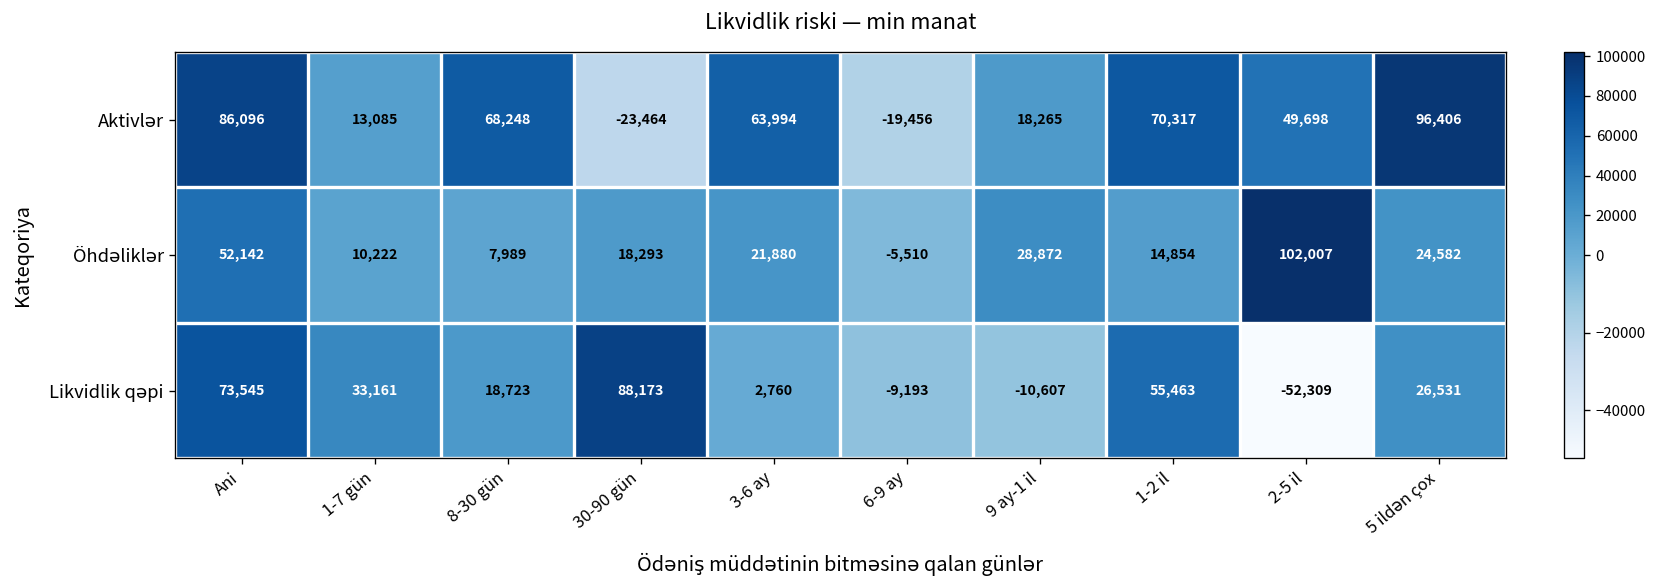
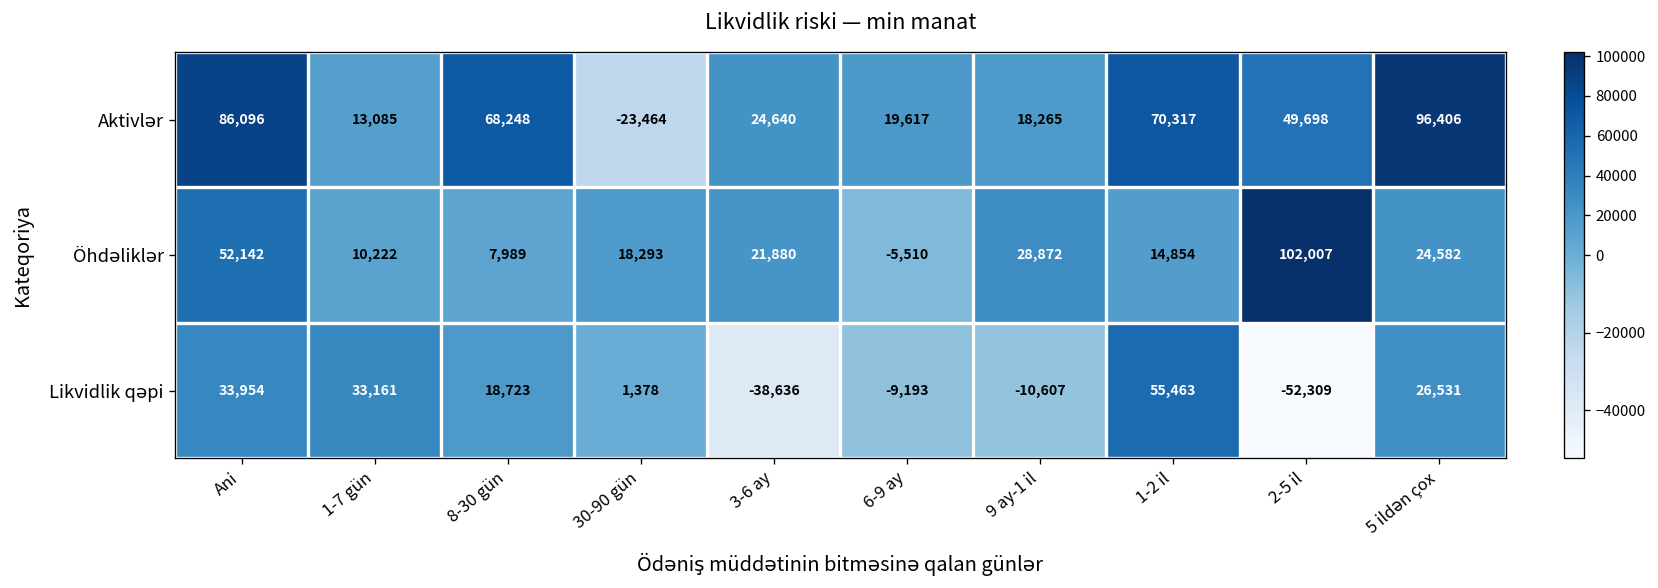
  {
    "Aktivlər": {
      "Ani": "86,096",
      "1-7 gün": "13,085",
      "8-30 gün": "68,248",
      "30-90 gün": "-23,464",
-     "3-6 ay": "63,994",
-     "6-9 ay": "-19,456",
+     "3-6 ay": "24,640",
+     "6-9 ay": "19,617",
      "9 ay-1 il": "18,265",
      "1-2 il": "70,317",
      "2-5 il": "49,698",
      "5 ildən çox": "96,406"
    },
    "Öhdəliklər": {
      "Ani": "52,142",
      "1-7 gün": "10,222",
      "8-30 gün": "7,989",
      "30-90 gün": "18,293",
      "3-6 ay": "21,880",
      "6-9 ay": "-5,510",
      "9 ay-1 il": "28,872",
      "1-2 il": "14,854",
      "2-5 il": "102,007",
      "5 ildən çox": "24,582"
    },
    "Likvidlik qəpi": {
-     "Ani": "73,545",
+     "Ani": "33,954",
      "1-7 gün": "33,161",
      "8-30 gün": "18,723",
-     "30-90 gün": "88,173",
-     "3-6 ay": "2,760",
+     "30-90 gün": "1,378",
+     "3-6 ay": "-38,636",
      "6-9 ay": "-9,193",
      "9 ay-1 il": "-10,607",
      "1-2 il": "55,463",
      "2-5 il": "-52,309",
      "5 ildən çox": "26,531"
    }
  }
